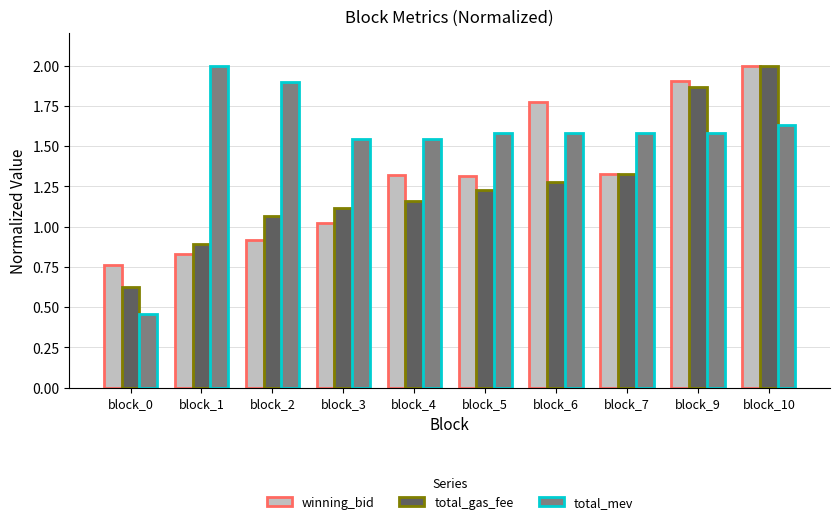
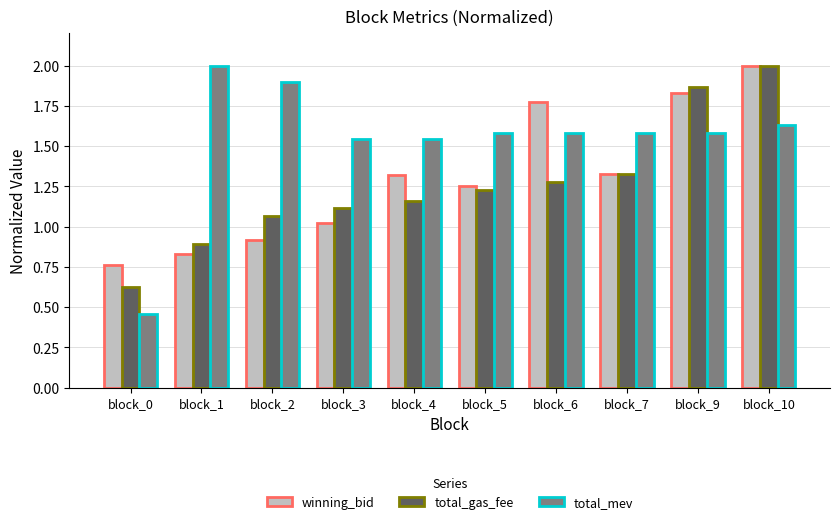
  {
    "winning_bid": {
      "block_0": 0.76,
      "block_1": 0.83,
      "block_2": 0.92,
      "block_3": 1.02,
      "block_4": 1.32,
-     "block_5": 1.32,
+     "block_5": 1.25,
      "block_6": 1.78,
      "block_7": 1.33,
-     "block_9": 1.90,
+     "block_9": 1.83,
      "block_10": 2.00
    }
  }
